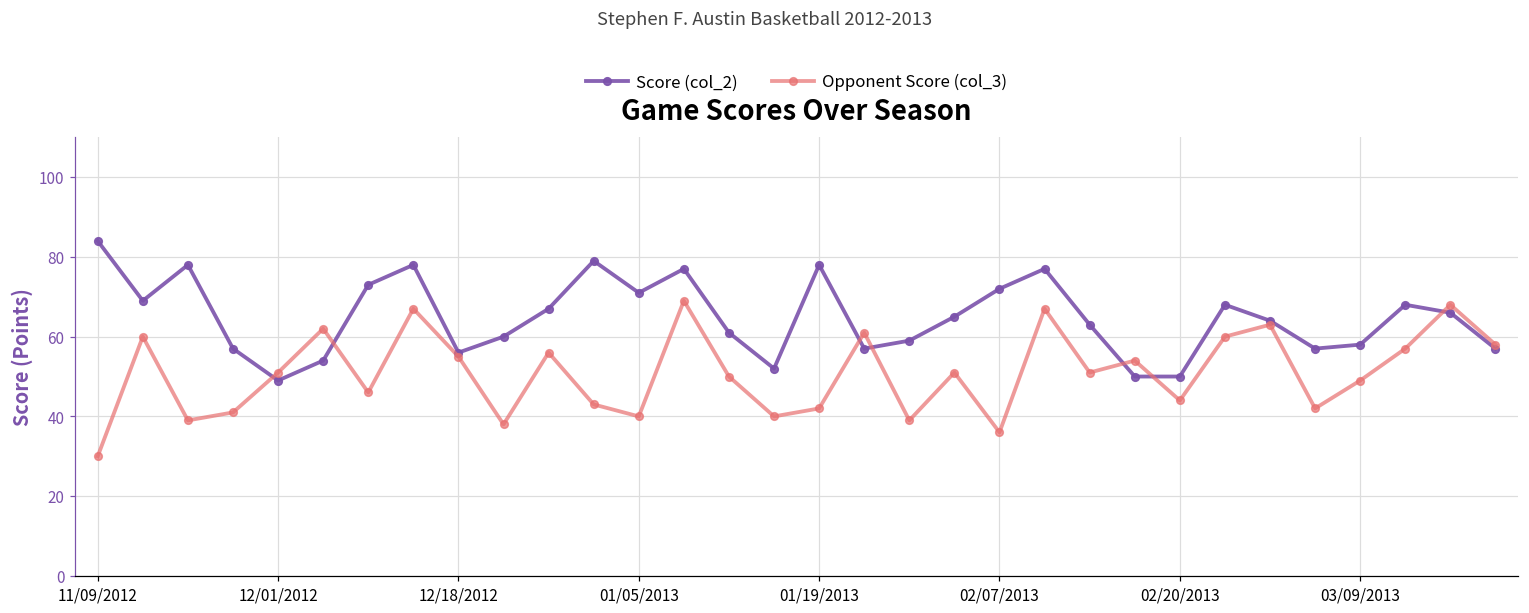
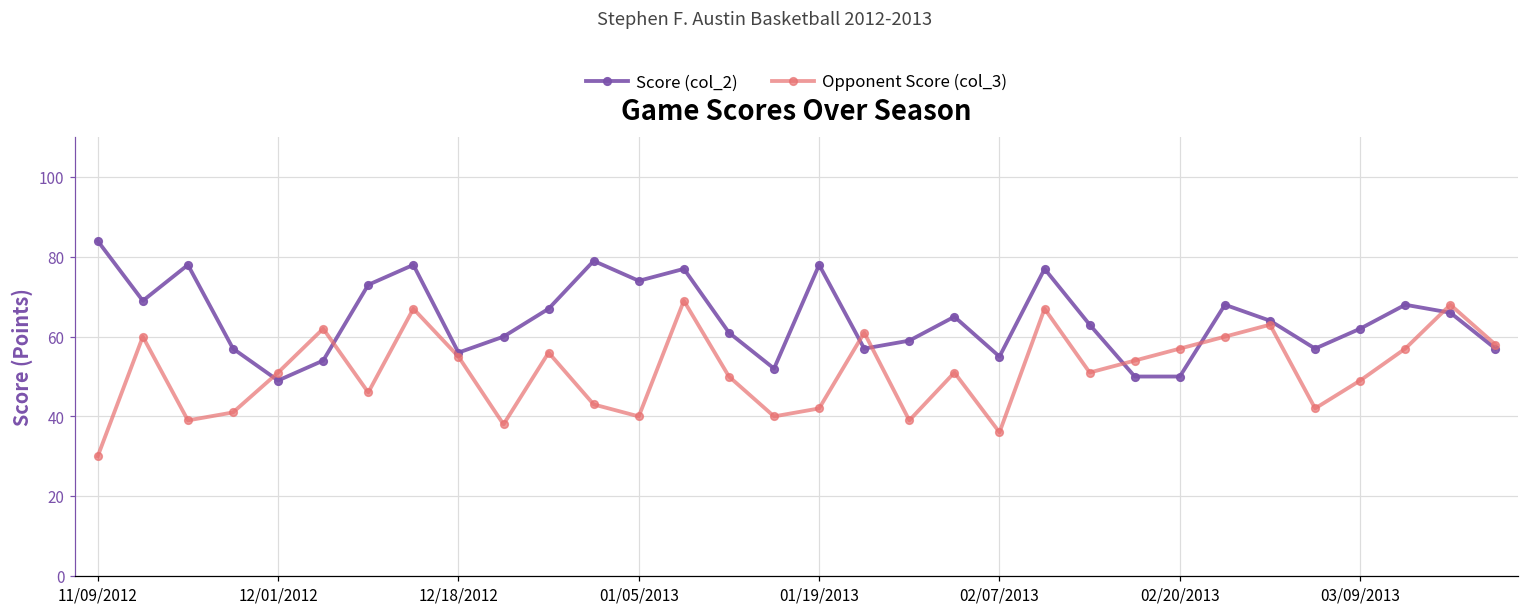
  {
    "Score (col_2)": {
      "11/09/2012": 84,
      "12/01/2012": 49,
      "12/18/2012": 56,
-     "01/05/2013": 71,
+     "01/05/2013": 74,
      "01/19/2013": 78,
-     "02/07/2013": 72,
+     "02/07/2013": 55,
      "02/20/2013": 50,
-     "03/09/2013": 58
+     "03/09/2013": 62
    },
    "Opponent Score (col_3)": {
      "11/09/2012": 30,
      "12/01/2012": 51,
      "12/18/2012": 55,
      "01/05/2013": 40,
      "01/19/2013": 42,
      "02/07/2013": 36,
-     "02/20/2013": 44,
+     "02/20/2013": 57,
      "03/09/2013": 49
    }
  }
